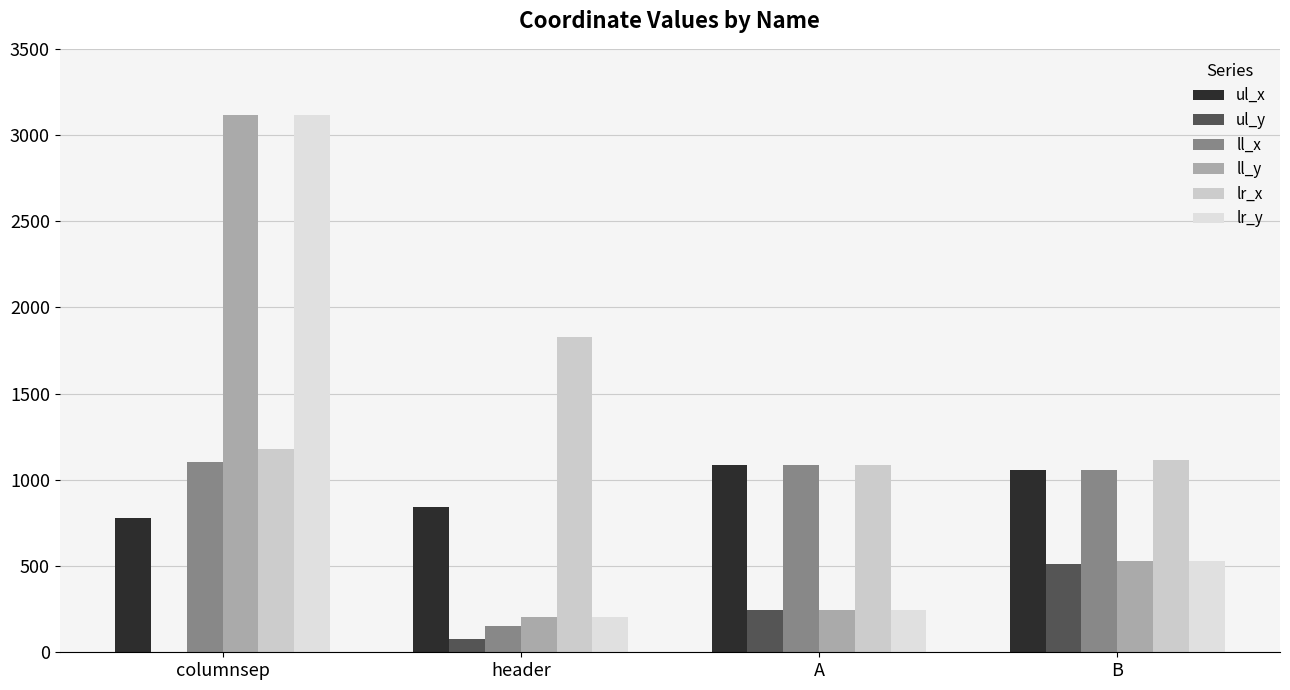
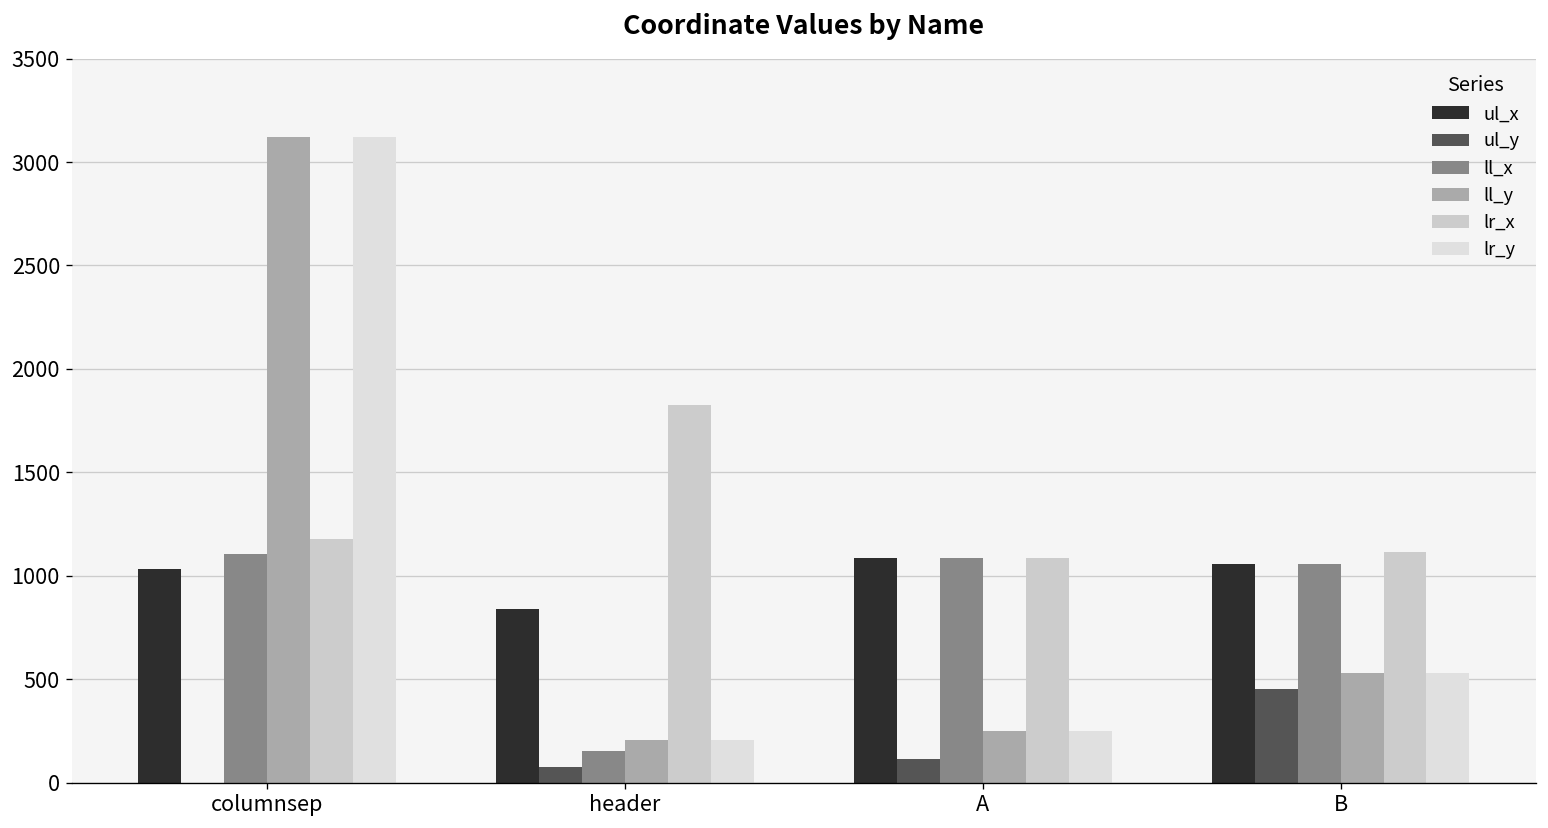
  {
    "ul_x": {
-     "columnsep": 780,
+     "columnsep": 1030,
      "header": 840,
      "A": 1080,
      "B": 1060
    },
    "ul_y": {
      "columnsep": 0,
      "header": 80,
-     "A": 250,
-     "B": 510
+     "A": 120,
+     "B": 460
    }
  }
